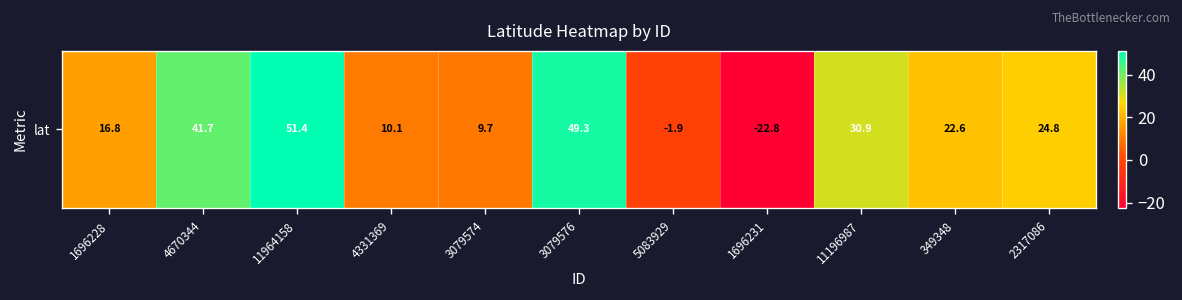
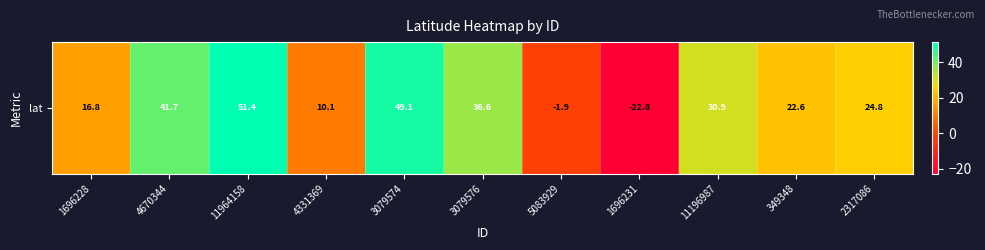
  {
    "lat": {
      "1696228": 16.8,
      "4670344": 41.7,
      "11964158": 51.4,
      "4331369": 10.1,
-     "3079574": 9.7,
-     "3079576": 49.3,
+     "3079574": 49.1,
+     "3079576": 36.6,
      "5083929": -1.9,
      "1696231": -22.8,
      "11196987": 30.9,
      "349348": 22.6,
      "2317086": 24.8
    }
  }
